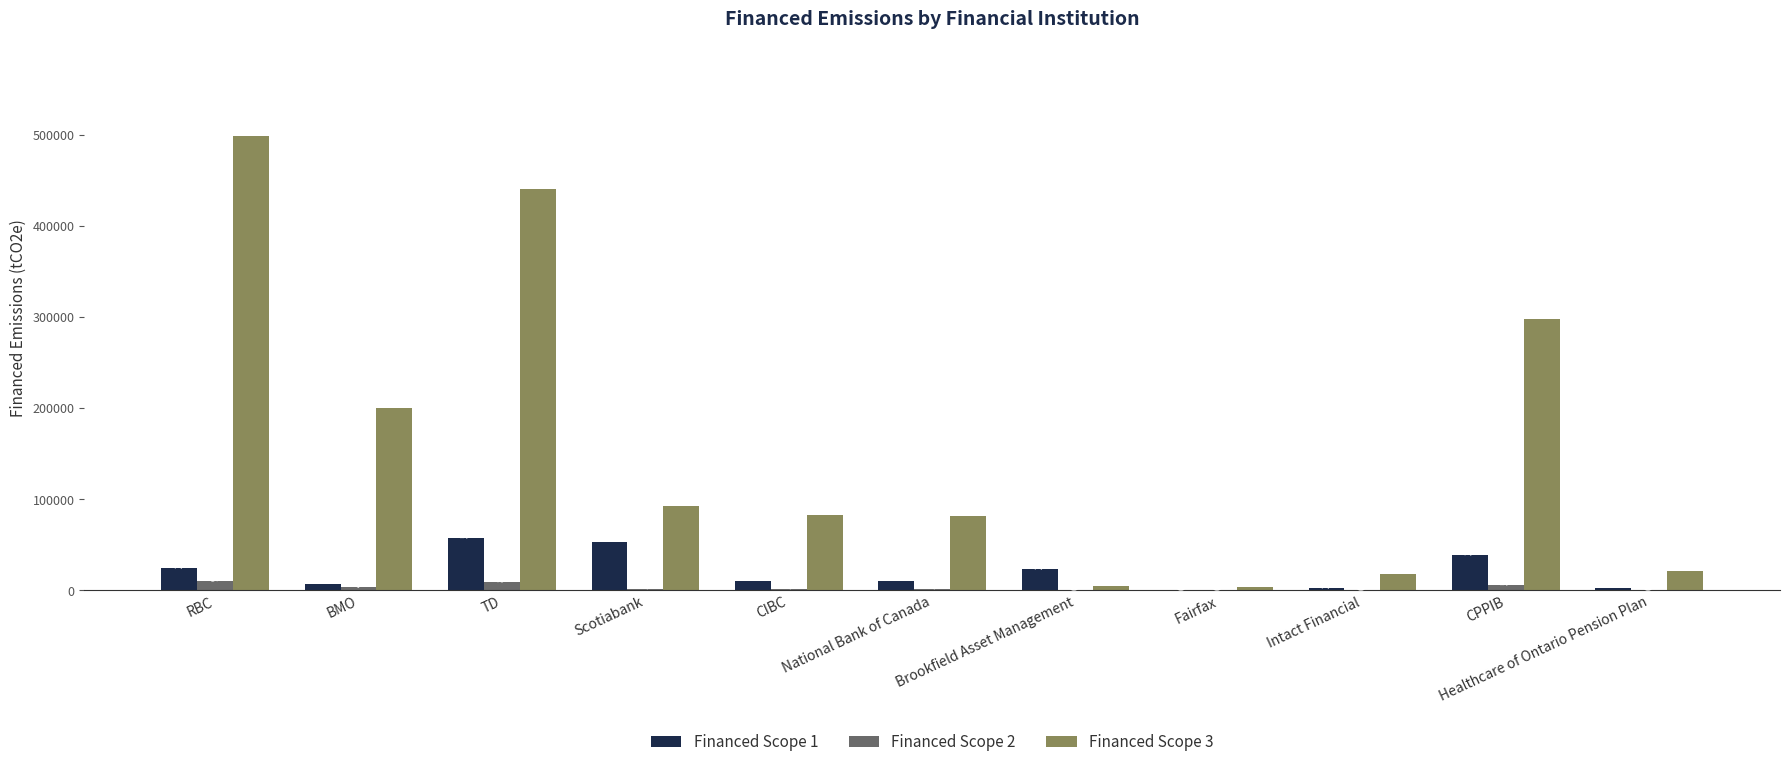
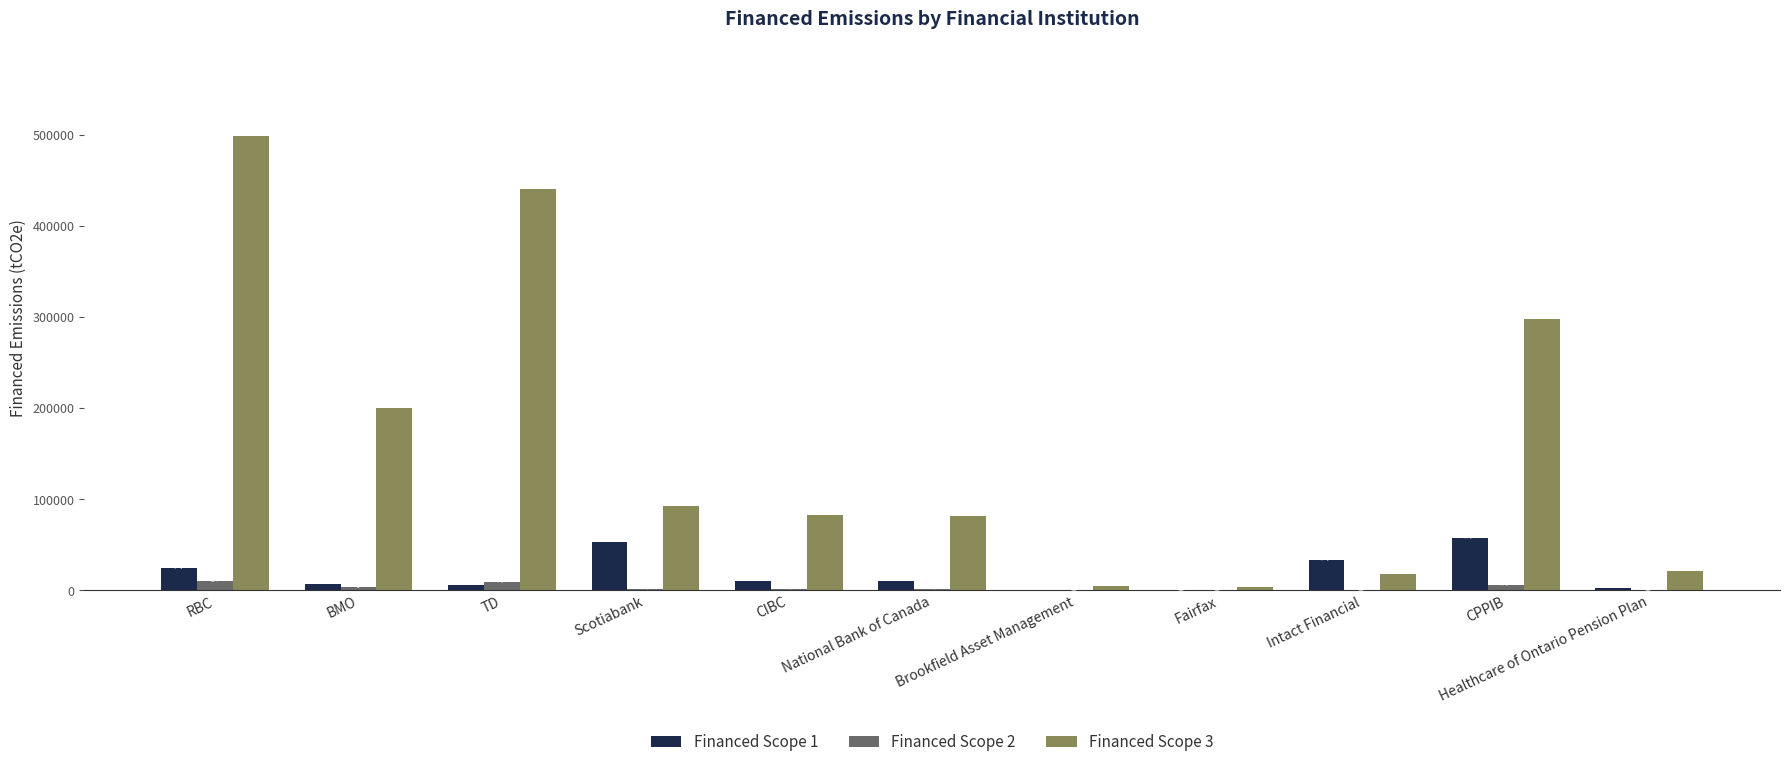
  {
    "Financed Scope 1": {
      "RBC": 20000,
      "BMO": 10000,
-     "TD": 60000,
+     "TD": 10000,
      "Scotiabank": 50000,
      "CIBC": 10000,
      "National Bank of Canada": 10000,
-     "Brookfield Asset Management": 20000,
-     "Intact Financial": 0,
-     "CPPIB": 40000,
+     "Brookfield Asset Management": 0,
+     "Intact Financial": 30000,
+     "CPPIB": 60000,
      "Healthcare of Ontario Pension Plan": 0
    }
  }
